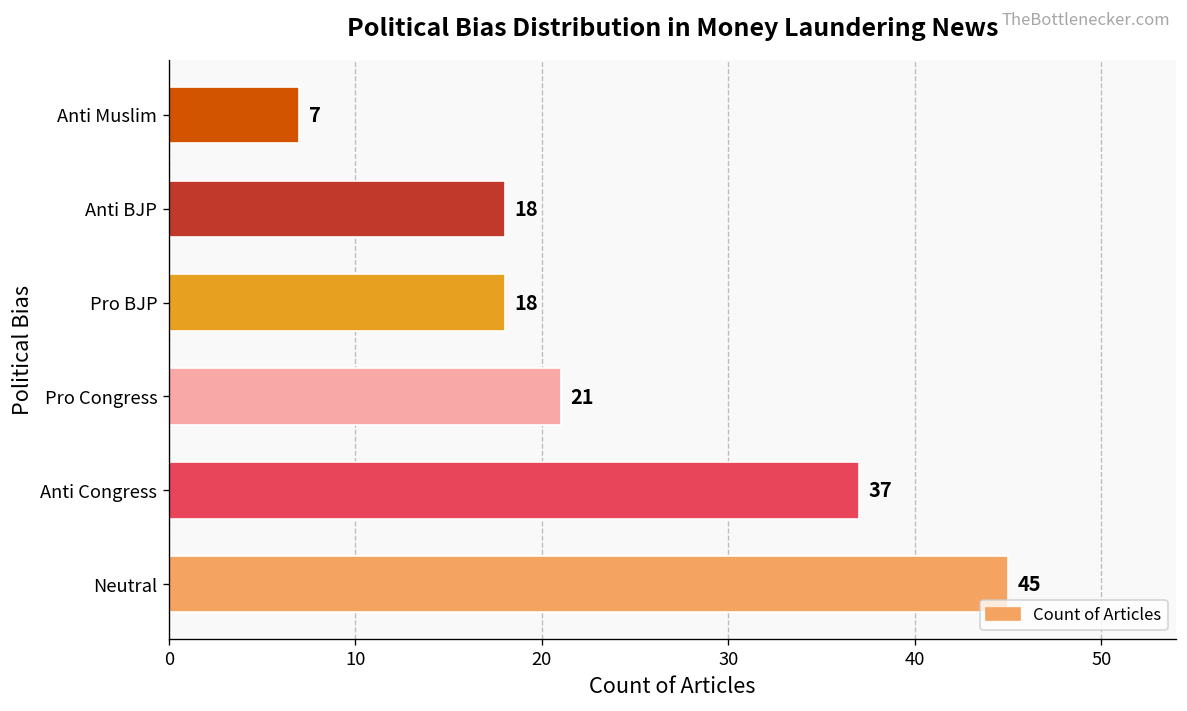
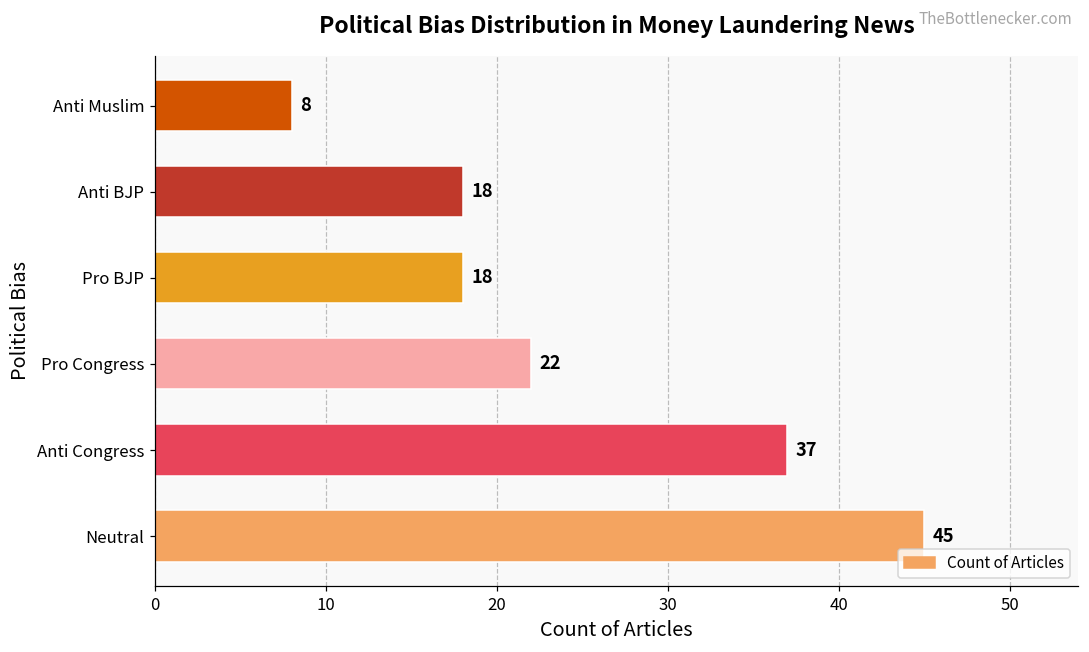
  {
-   "Anti Muslim": 7,
+   "Anti Muslim": 8,
    "Anti BJP": 18,
    "Pro BJP": 18,
-   "Pro Congress": 21,
+   "Pro Congress": 22,
    "Anti Congress": 37,
    "Neutral": 45
  }
